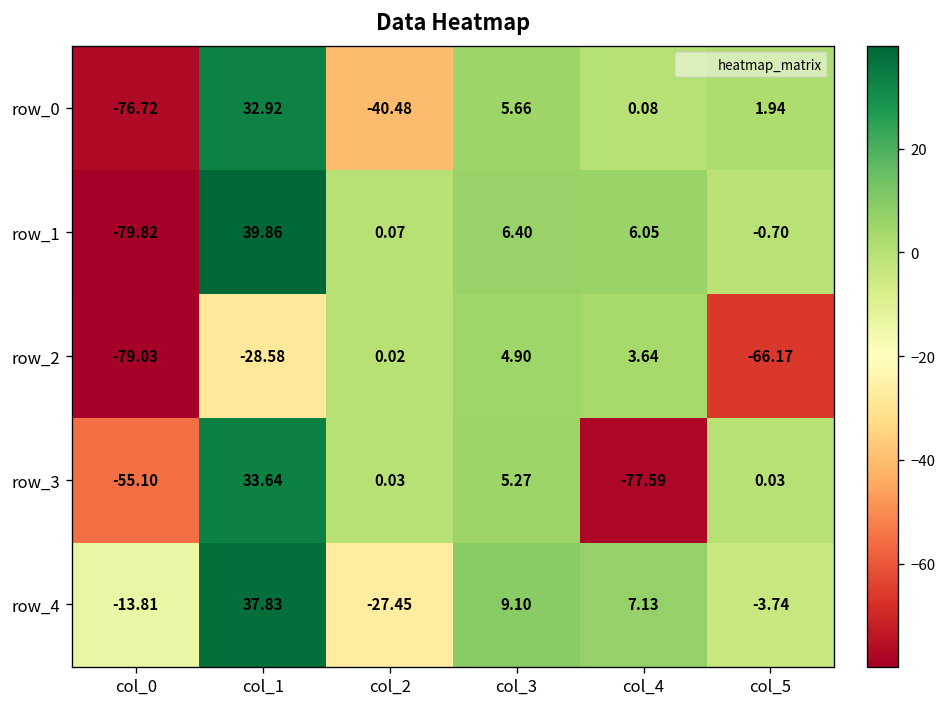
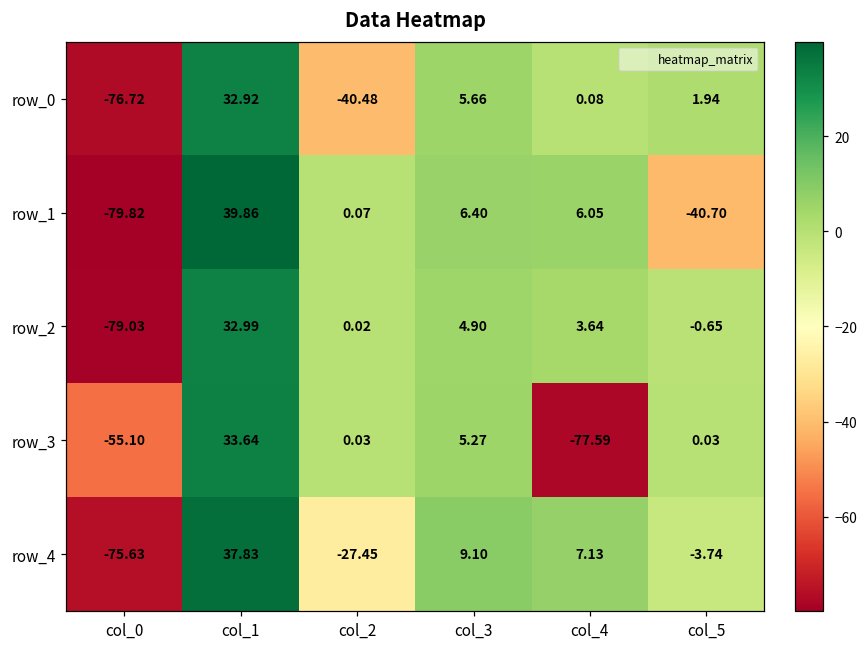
  {
    "row_0": {
      "col_0": -76.72,
      "col_1": 32.92,
      "col_2": -40.48,
      "col_3": 5.66,
      "col_4": 0.08,
      "col_5": 1.94
    },
    "row_1": {
      "col_0": -79.82,
      "col_1": 39.86,
      "col_2": 0.07,
      "col_3": 6.40,
      "col_4": 6.05,
-     "col_5": -0.70
+     "col_5": -40.70
    },
    "row_2": {
      "col_0": -79.03,
-     "col_1": -28.58,
+     "col_1": 32.99,
      "col_2": 0.02,
      "col_3": 4.90,
      "col_4": 3.64,
-     "col_5": -66.17
+     "col_5": -0.65
    },
    "row_3": {
      "col_0": -55.10,
      "col_1": 33.64,
      "col_2": 0.03,
      "col_3": 5.27,
      "col_4": -77.59,
      "col_5": 0.03
    },
    "row_4": {
-     "col_0": -13.81,
+     "col_0": -75.63,
      "col_1": 37.83,
      "col_2": -27.45,
      "col_3": 9.10,
      "col_4": 7.13,
      "col_5": -3.74
    }
  }
